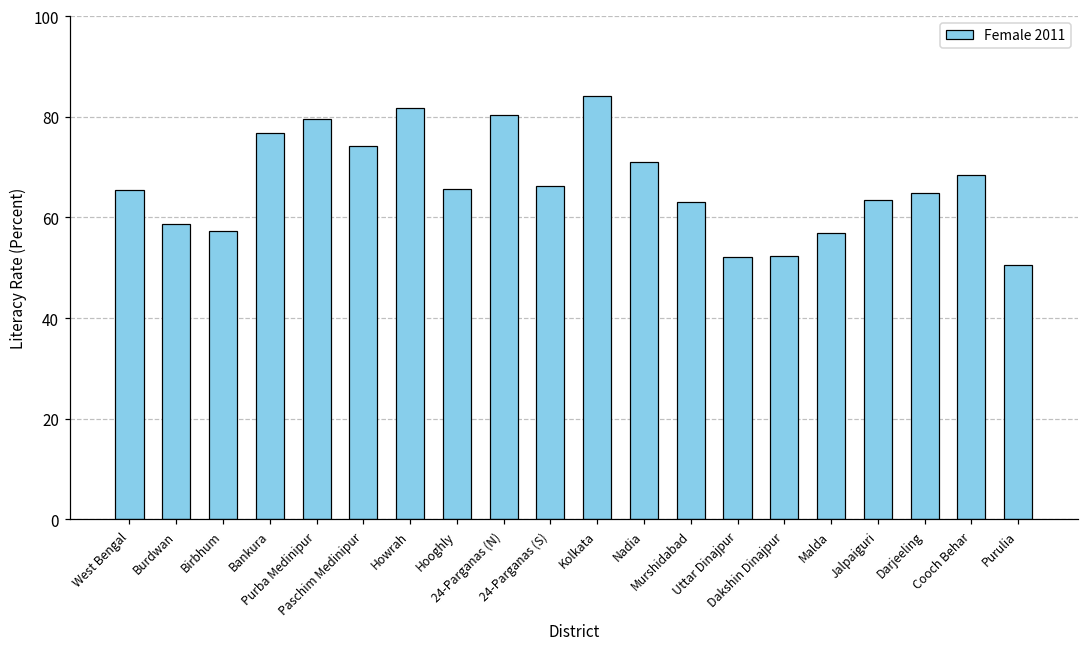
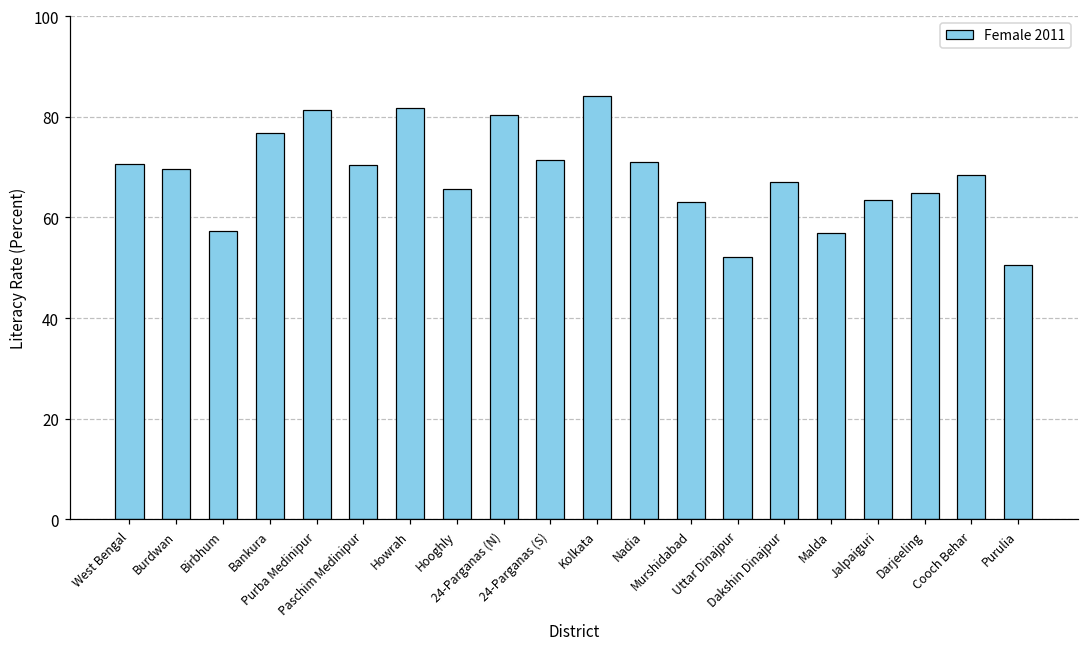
  {
-   "West Bengal": 66,
-   "Burdwan": 59,
+   "West Bengal": 71,
+   "Burdwan": 70,
    "Birbhum": 57,
    "Bankura": 77,
-   "Purba Medinipur": 79,
-   "Paschim Medinipur": 74,
+   "Purba Medinipur": 81,
+   "Paschim Medinipur": 71,
    "Howrah": 82,
    "Hooghly": 66,
    "24-Parganas (N)": 80,
-   "24-Parganas (S)": 66,
+   "24-Parganas (S)": 71,
    "Kolkata": 84,
    "Nadia": 71,
    "Murshidabad": 63,
    "Uttar Dinajpur": 52,
-   "Dakshin Dinajpur": 52,
+   "Dakshin Dinajpur": 67,
    "Malda": 57,
    "Jalpaiguri": 64,
    "Darjeeling": 65,
    "Cooch Behar": 68,
    "Purulia": 51
  }
